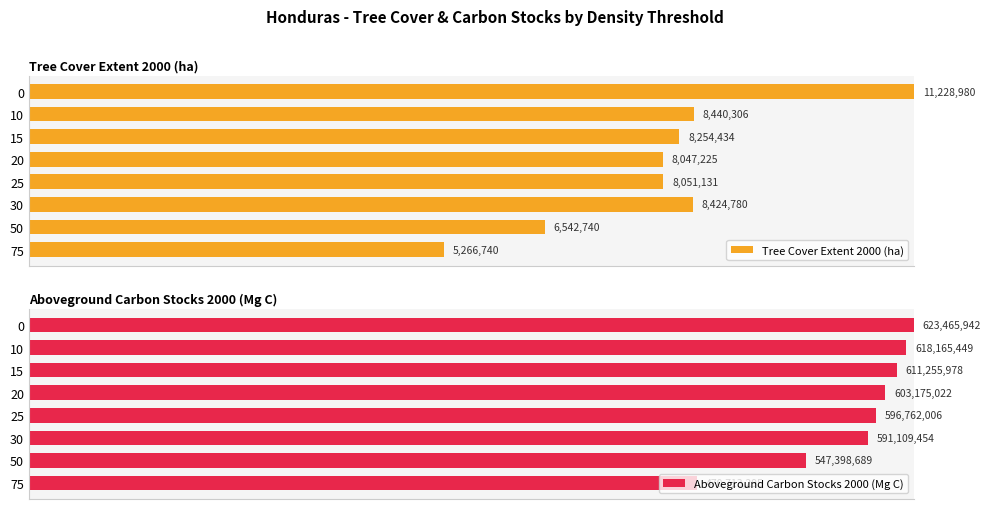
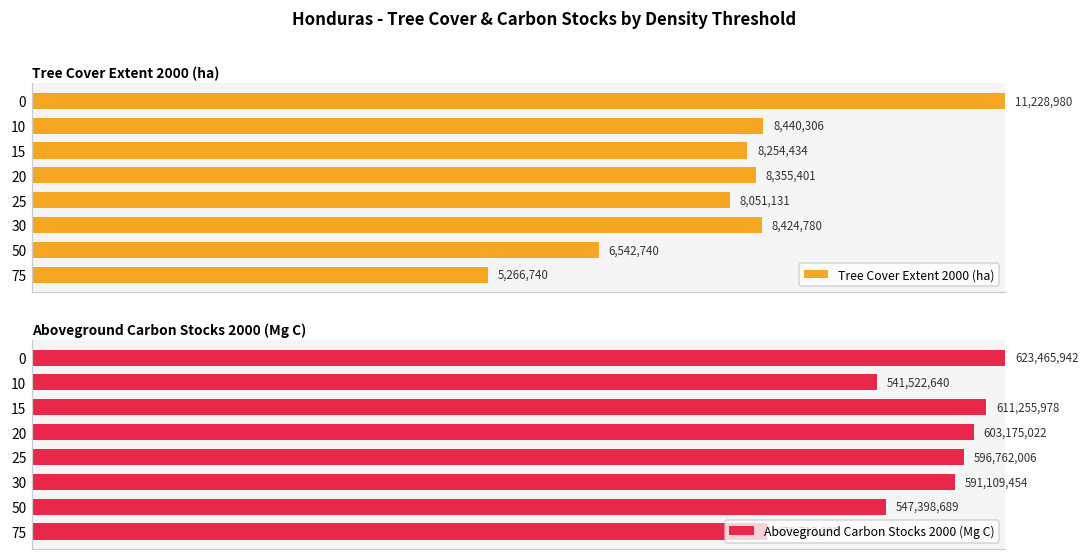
  {
    "Tree Cover Extent 2000 (ha)": {
-     "20": "8,047,225"
+     "20": "8,355,401"
    },
    "Aboveground Carbon Stocks 2000 (Mg C)": {
-     "10": "618,165,449"
+     "10": "541,522,640"
    }
  }
